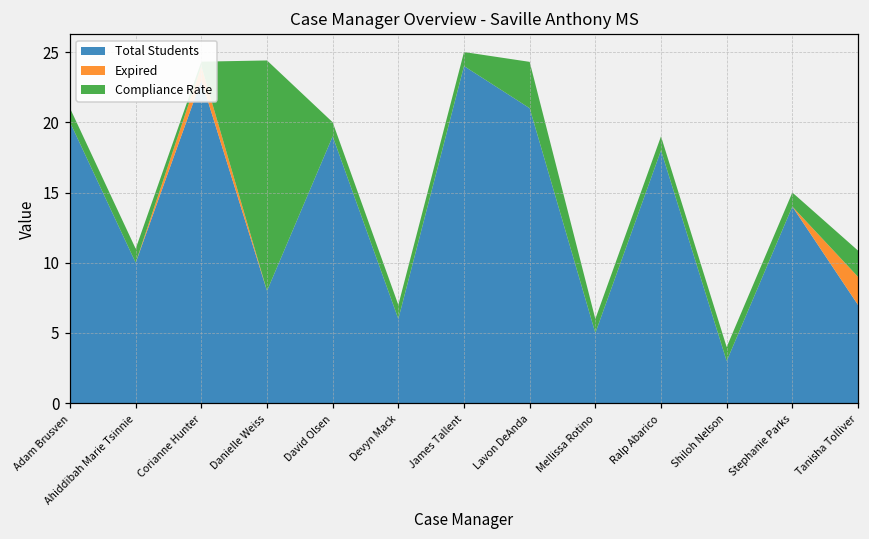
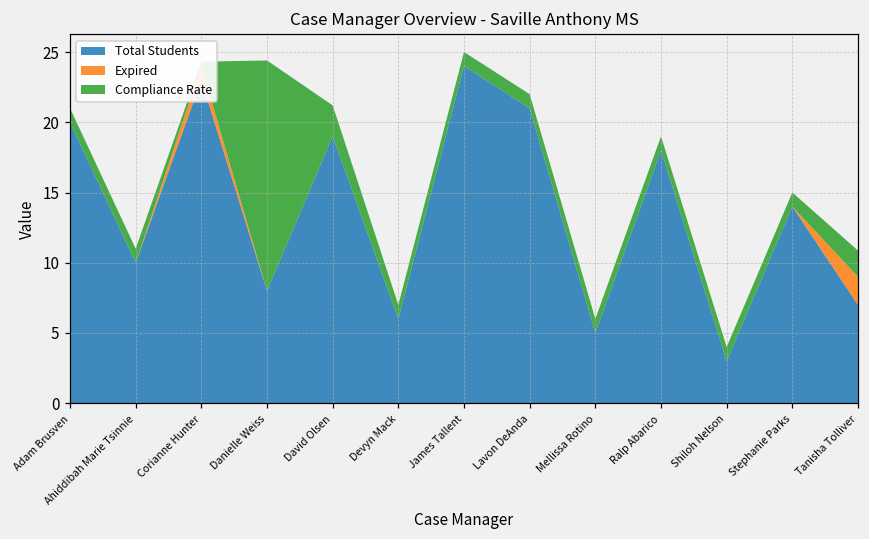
  {
    "Total Students": {
      "Tanisha Tolliver": 7.0
    },
    "Expired": {
      "Tanisha Tolliver": 2.0
    },
    "Compliance Rate": {
      "Adam Brusven": 1.0,
      "Ahiddibah Marie Tsinnie": 1.0,
      "Danielle Weiss": 16.4,
-     "David Olsen": 1.0,
+     "David Olsen": 2.2,
      "Devyn Mack": 1.0,
      "James Tallent": 1.0,
-     "Lavon DeAnda": 3.3,
+     "Lavon DeAnda": 1.0,
      "Mellissa Rotino": 1.0,
      "Ralp Abarico": 1.0,
      "Shiloh Nelson": 1.0,
      "Stephanie Parks": 1.0,
      "Tanisha Tolliver": 1.9
    }
  }
